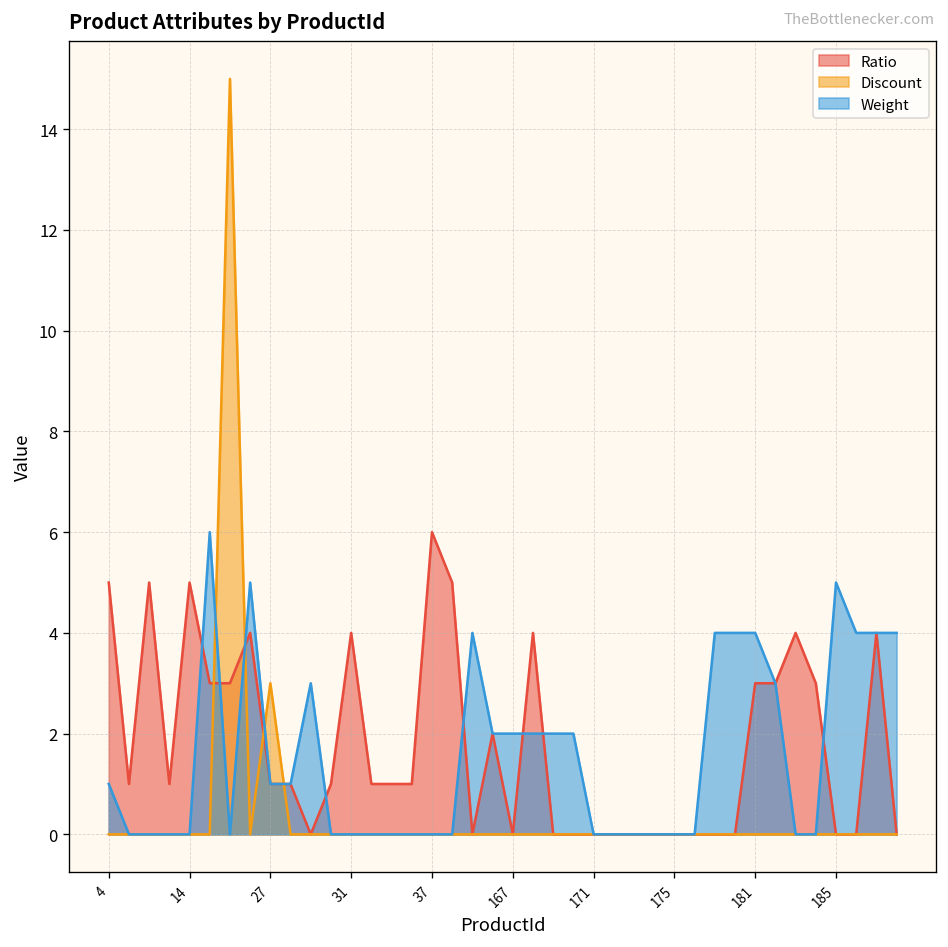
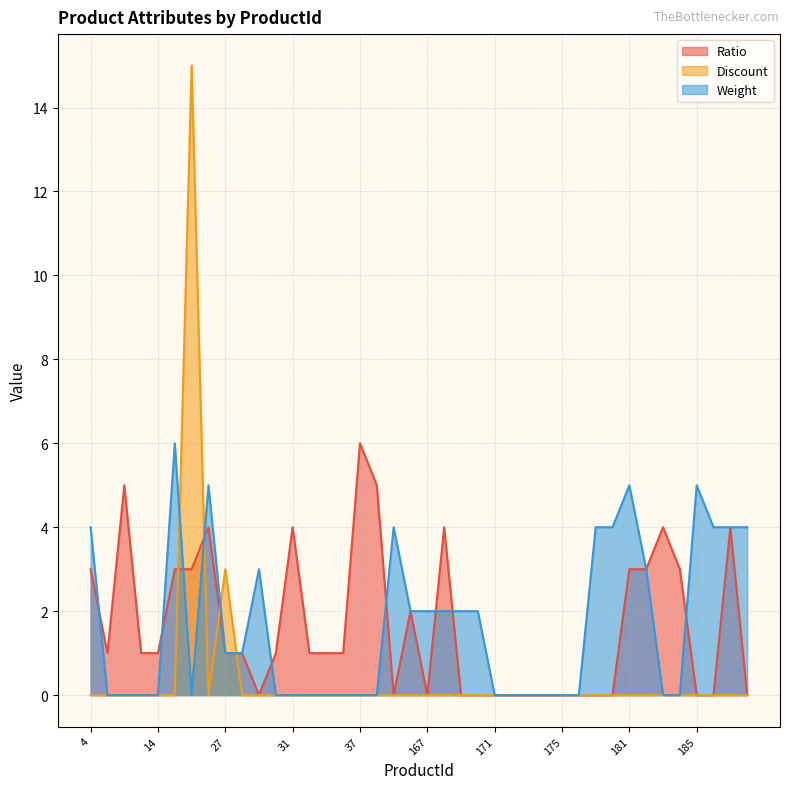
  {
    "Ratio": {
-     "4": 5,
-     "14": 5,
+     "4": 3,
+     "14": 1,
      "31": 4,
      "37": 6,
      "181": 3
    },
    "Discount": {
      "4": 0,
      "27": 3,
      "181": 0
    },
    "Weight": {
-     "4": 1,
+     "4": 4,
      "167": 2,
-     "181": 4,
+     "181": 5,
      "185": 5
    }
  }
